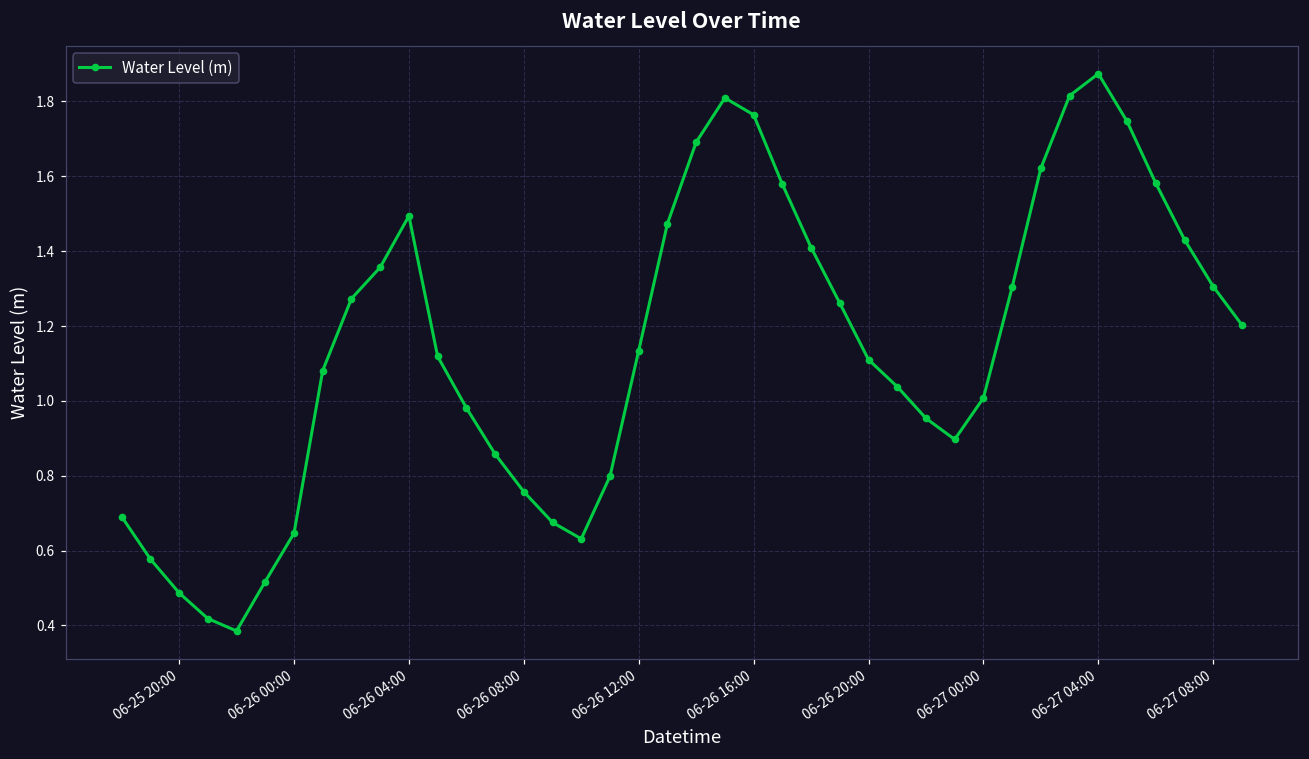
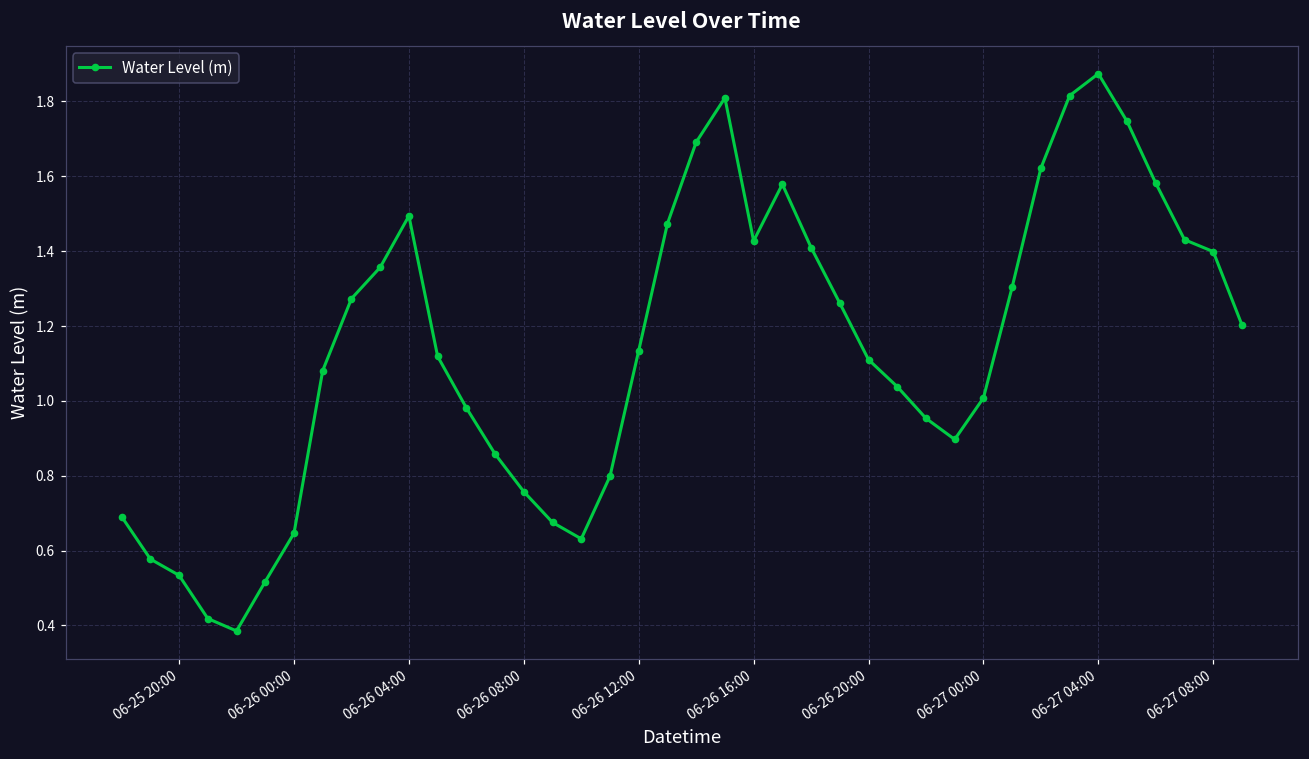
  {
-   "06-25 20:00": 0.49,
+   "06-25 20:00": 0.53,
    "06-26 00:00": 0.65,
    "06-26 04:00": 1.49,
    "06-26 08:00": 0.76,
    "06-26 12:00": 1.13,
-   "06-26 16:00": 1.76,
+   "06-26 16:00": 1.43,
    "06-26 20:00": 1.11,
    "06-27 00:00": 1.01,
    "06-27 04:00": 1.87,
-   "06-27 08:00": 1.31
+   "06-27 08:00": 1.40
  }
